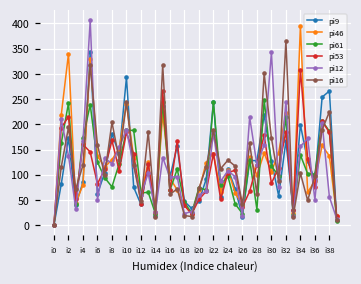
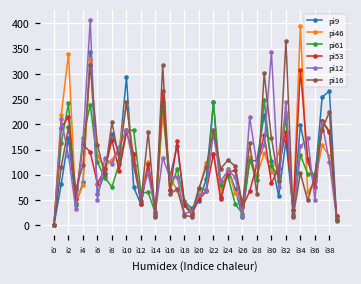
  {
    "pi9": {
      "i2": 170,
      "i6": 60,
      "i8": 180,
      "i10": 290,
      "i28": 130,
      "i30": 130,
      "i32": 170,
      "i34": 200
    },
    "pi46": {
      "i2": 340,
      "i6": 140,
      "i8": 130,
      "i28": 100,
      "i30": 110,
      "i32": 220,
      "i34": 400,
      "i38": 140
    },
    "pi61": {
      "i2": 240,
      "i4": 170,
      "i6": 130,
      "i8": 80,
      "i24": 100,
-     "i28": 30,
+     "i28": 90,
      "i30": 120,
      "i32": 210,
      "i34": 140
    },
    "pi53": {
      "i2": 220,
      "i4": 160,
      "i6": 80,
      "i8": 170,
      "i30": 80,
      "i32": 190,
      "i34": 310,
      "i36": 80
    },
    "pi12": {
      "i2": 140,
      "i4": 170,
      "i6": 50,
      "i8": 120,
      "i20": 60,
      "i22": 180,
      "i30": 340,
      "i32": 250,
      "i34": 160,
      "i36": 50,
-     "i38": 60
+     "i38": 130
    },
    "pi16": {
      "i2": 190,
      "i4": 120,
      "i6": 160,
      "i8": 200,
      "i16": 60,
      "i22": 190,
      "i24": 130,
      "i28": 60,
      "i30": 170,
      "i32": 370,
      "i34": 100,
      "i38": 230
    }
  }
